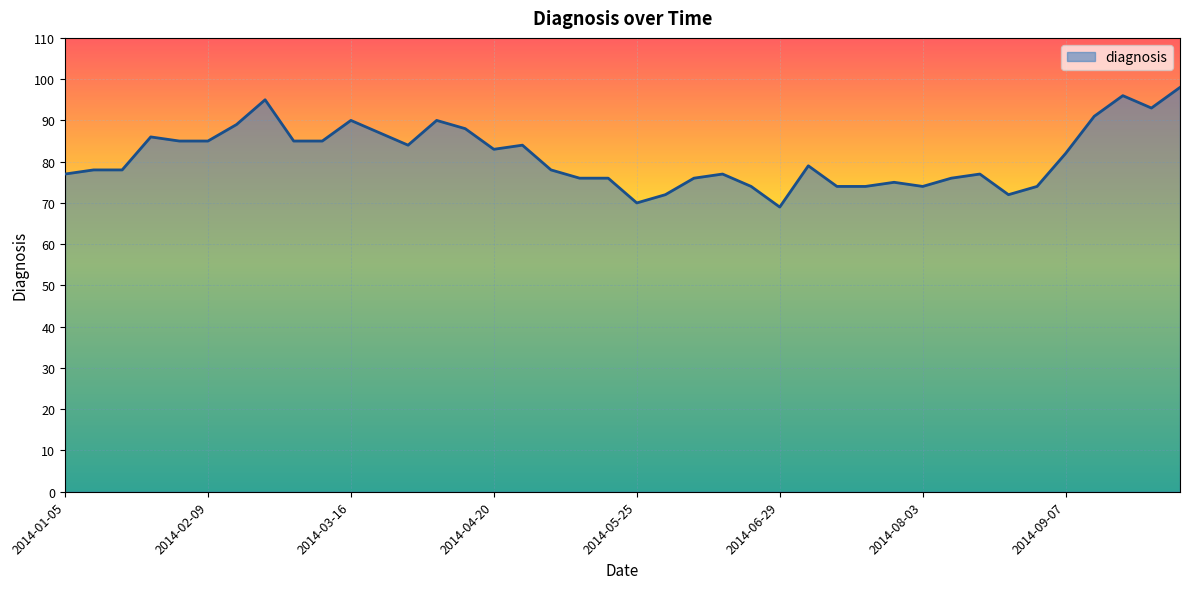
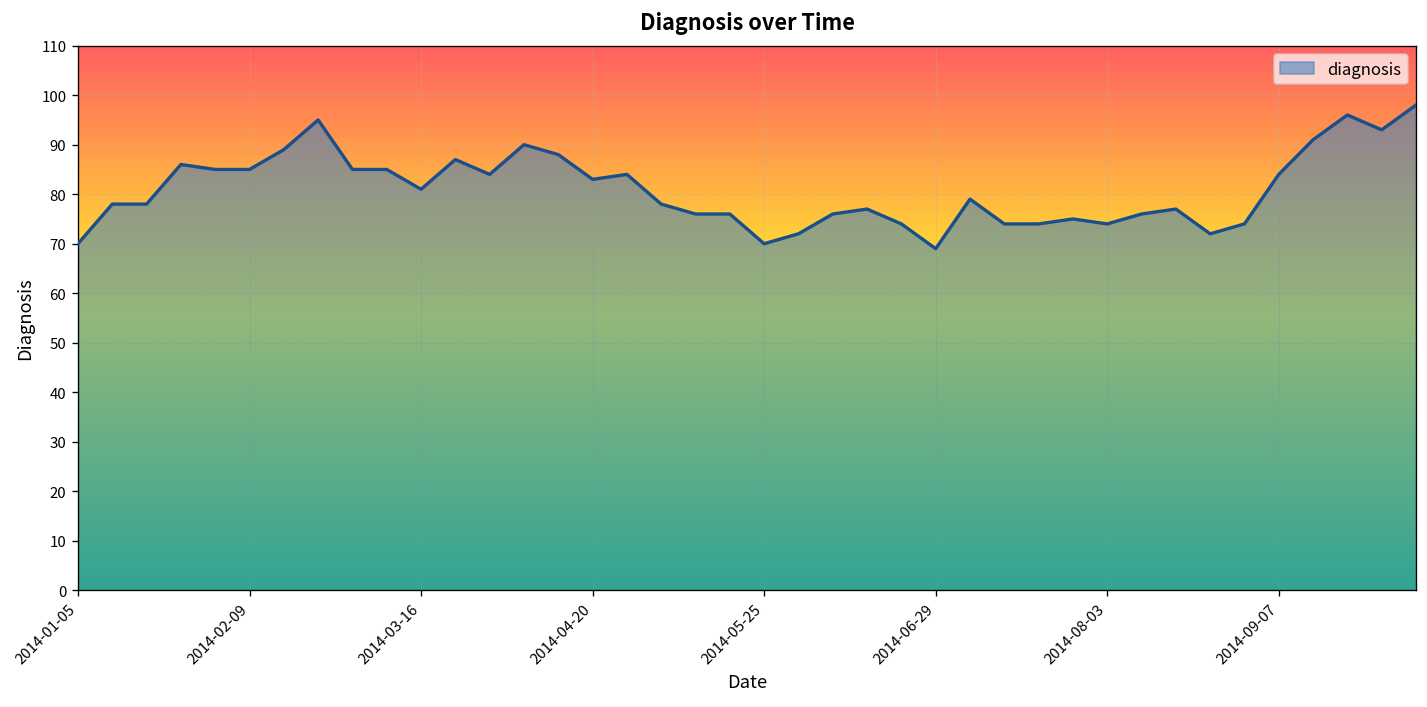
  {
-   "2014-01-05": 77,
+   "2014-01-05": 70,
    "2014-02-09": 85,
-   "2014-03-16": 90,
+   "2014-03-16": 81,
    "2014-04-20": 83,
    "2014-05-25": 70,
    "2014-06-29": 69,
    "2014-08-03": 74,
-   "2014-09-07": 82
+   "2014-09-07": 84
  }
